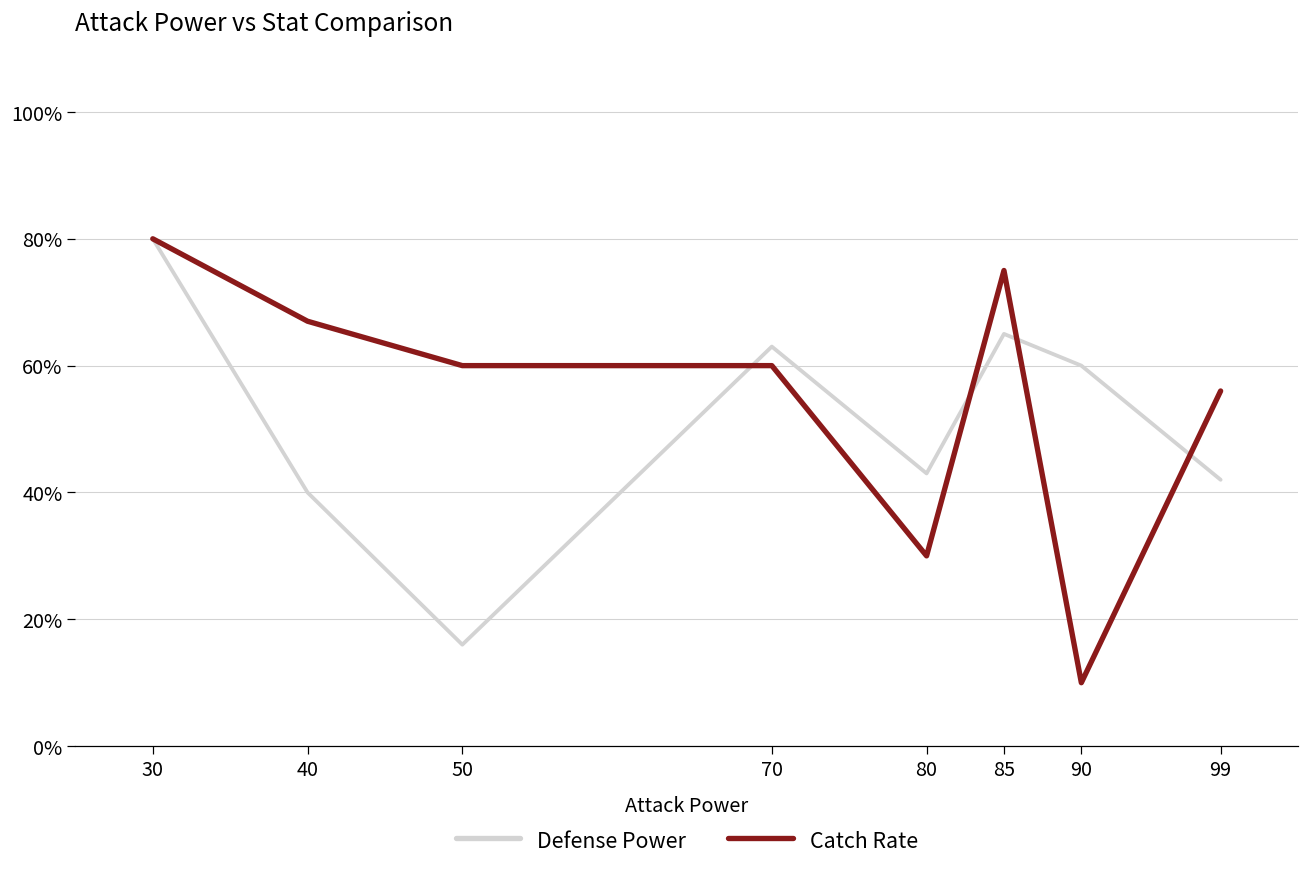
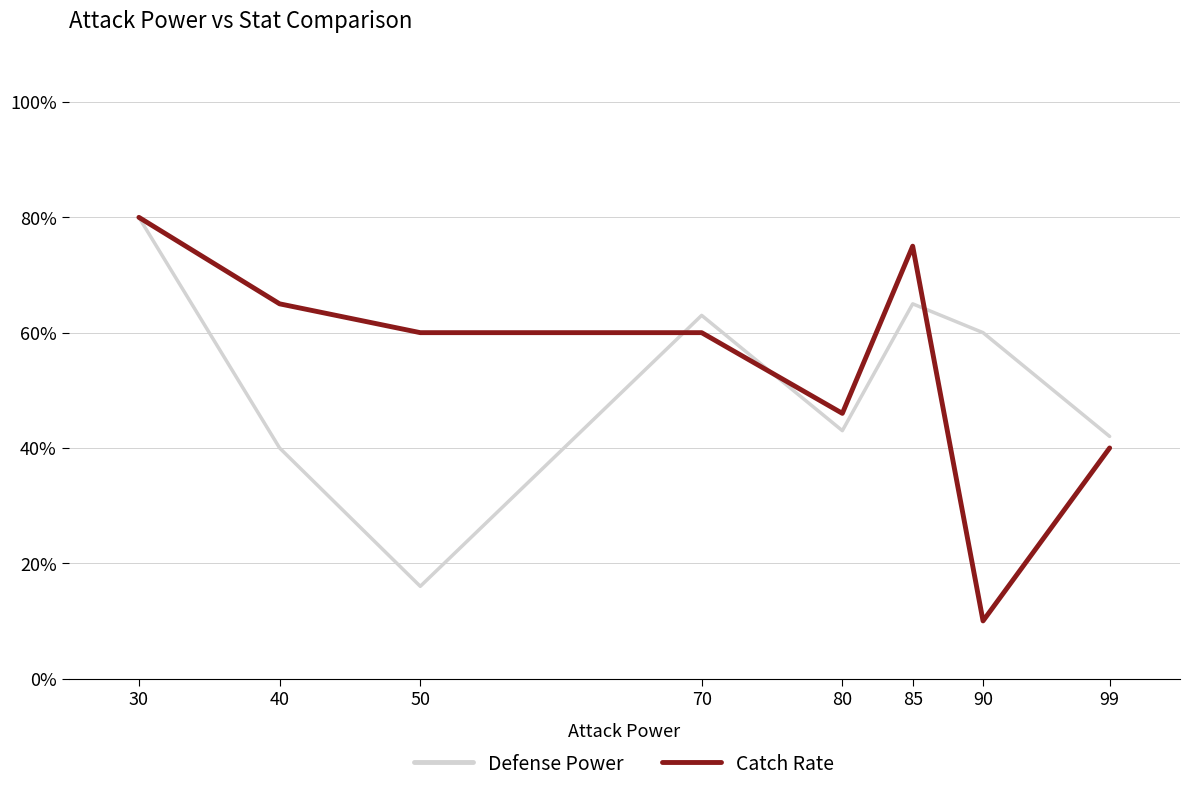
  {
    "Defense Power": {
      "40": "40%",
      "50": "16%",
      "70": "63%",
      "80": "43%",
      "85": "65%",
      "90": "60%",
      "99": "42%"
    },
    "Catch Rate": {
-     "40": "67%",
+     "40": "65%",
      "50": "60%",
      "70": "60%",
-     "80": "30%",
+     "80": "46%",
      "85": "75%",
      "90": "10%",
-     "99": "56%"
+     "99": "40%"
    }
  }
